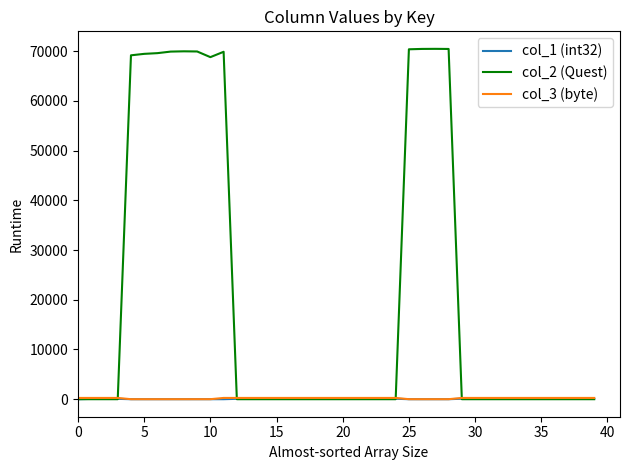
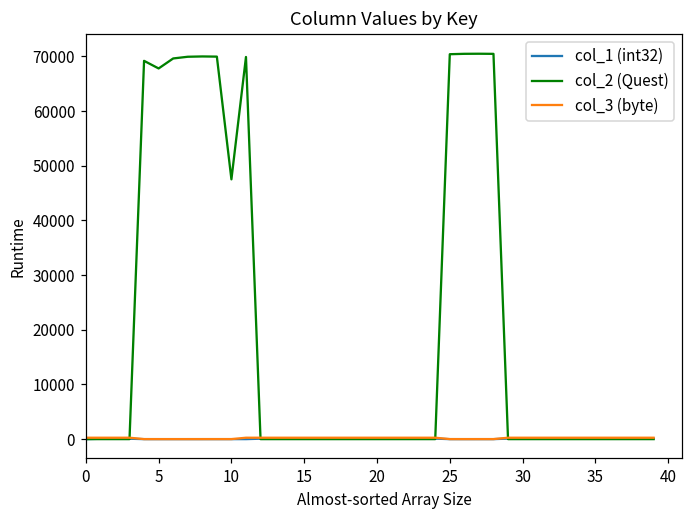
  {
    "col_2 (Quest)": {
-     "5": 69000,
-     "10": 69000,
+     "5": 68000,
+     "10": 48000,
      "25": 70000
    }
  }
